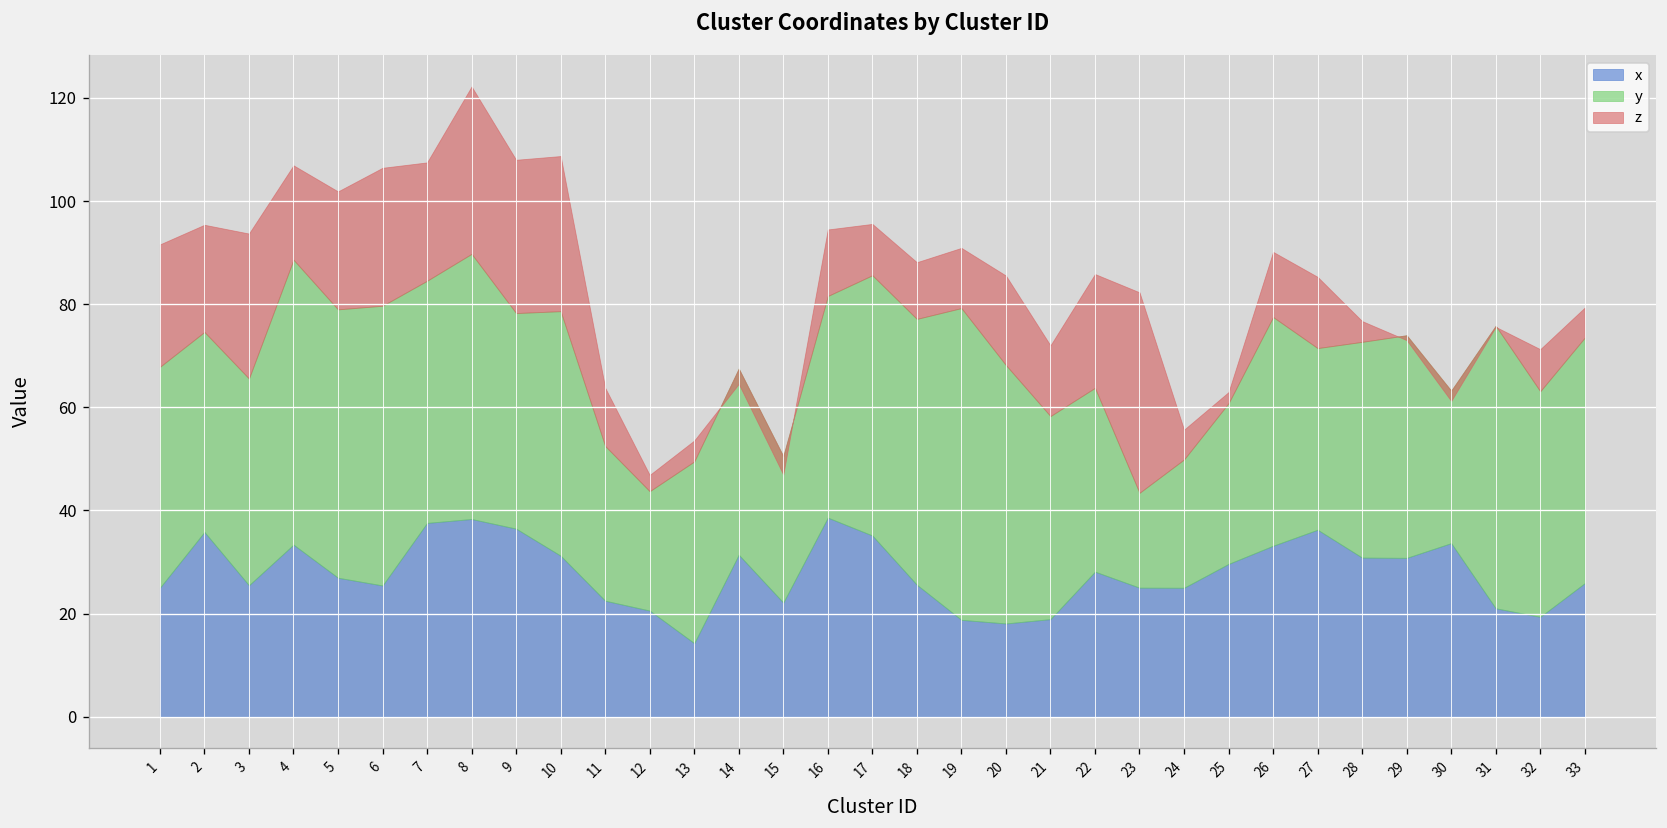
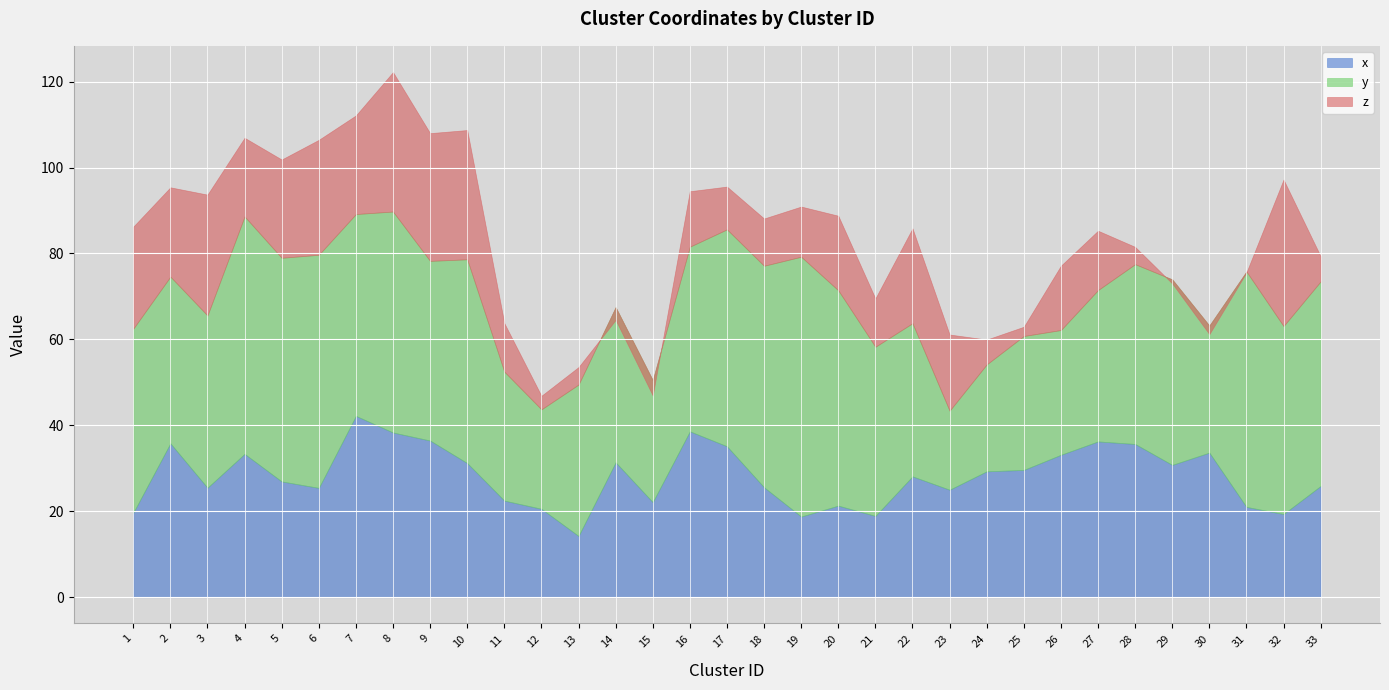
  {
    "x": {
-     "1": 25,
+     "1": 20,
      "2": 36,
      "3": 25,
      "4": 33,
      "5": 27,
      "6": 25,
-     "7": 38,
+     "7": 42,
      "8": 38,
      "9": 36,
      "10": 31,
      "11": 22,
      "12": 21,
      "13": 14,
      "14": 31,
      "15": 22,
      "16": 39,
      "17": 35,
      "18": 26,
      "19": 19,
-     "20": 18,
+     "20": 21,
      "21": 19,
      "22": 28,
      "23": 25,
-     "24": 25,
+     "24": 29,
      "25": 30,
      "26": 33,
      "27": 36,
-     "28": 31,
+     "28": 36,
      "29": 31,
      "30": 34,
      "31": 21,
      "32": 19,
      "33": 26
    },
    "y": {
      "1": 43,
      "2": 39,
      "3": 40,
      "4": 55,
      "5": 52,
      "6": 54,
      "7": 47,
      "8": 51,
      "9": 42,
      "10": 47,
      "11": 30,
      "12": 23,
      "13": 35,
      "16": 43,
      "17": 50,
      "18": 52,
      "19": 60,
      "20": 50,
      "21": 39,
      "22": 36,
      "23": 18,
      "24": 25,
      "25": 31,
-     "26": 44,
+     "26": 29,
      "27": 35,
      "28": 42,
      "32": 44,
      "33": 48
    },
    "z": {
      "1": 24,
      "2": 21,
      "3": 28,
      "4": 18,
      "5": 23,
      "6": 27,
      "7": 23,
      "8": 32,
      "9": 30,
      "10": 30,
      "11": 11,
      "12": 3,
      "13": 4,
      "16": 13,
      "17": 10,
      "18": 11,
      "19": 12,
      "20": 17,
-     "21": 14,
+     "21": 11,
      "22": 22,
-     "23": 39,
+     "23": 18,
      "24": 6,
      "25": 2,
-     "26": 13,
+     "26": 15,
      "27": 14,
      "28": 4,
-     "32": 8,
+     "32": 34,
      "33": 6
    }
  }
